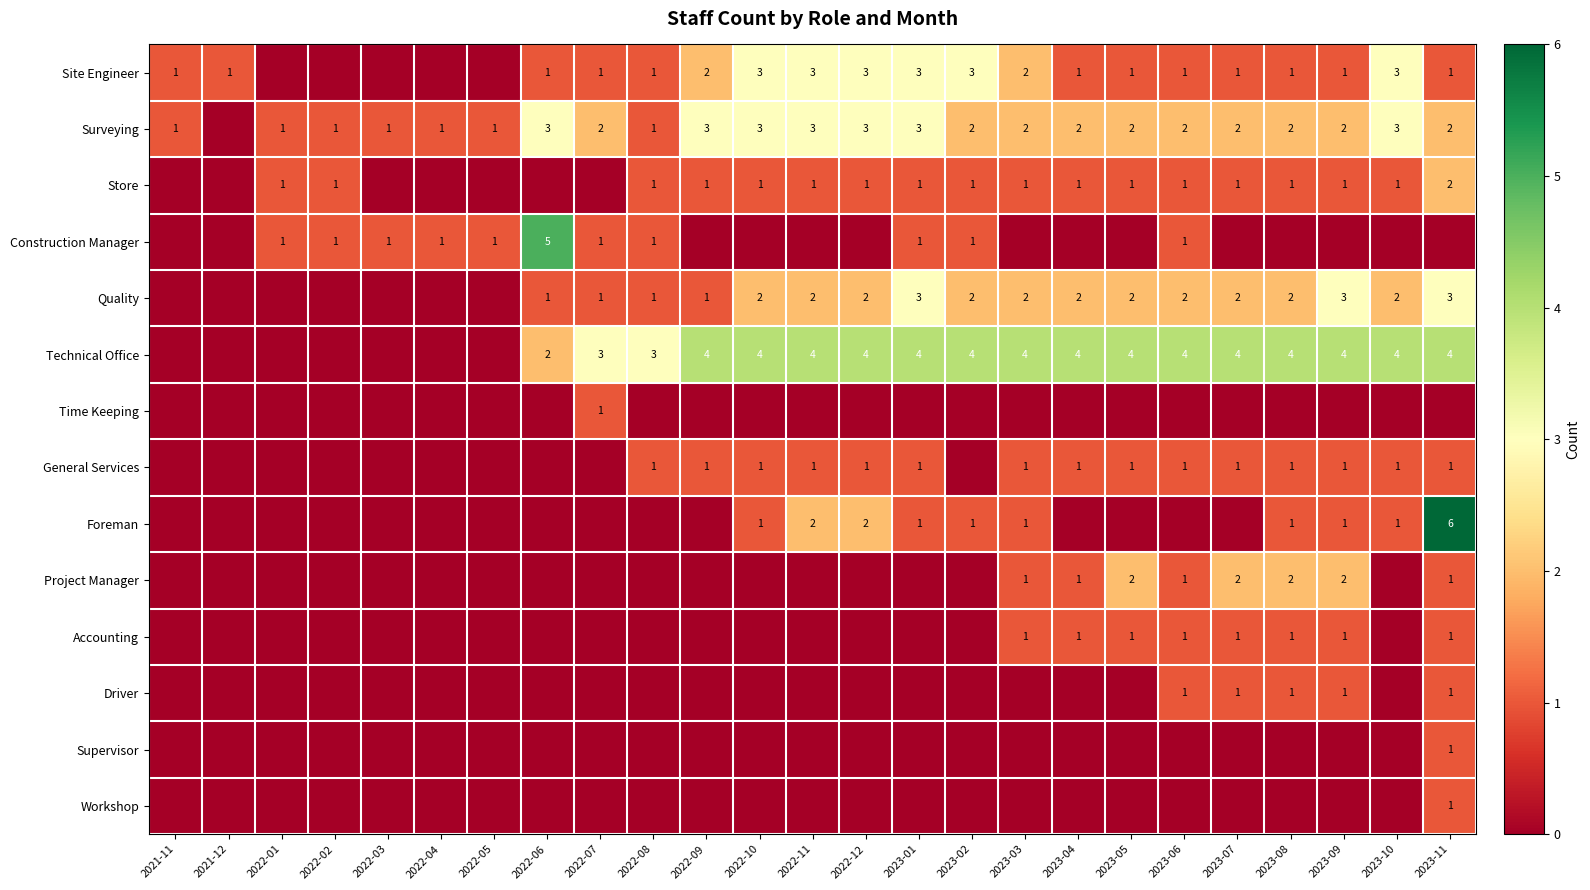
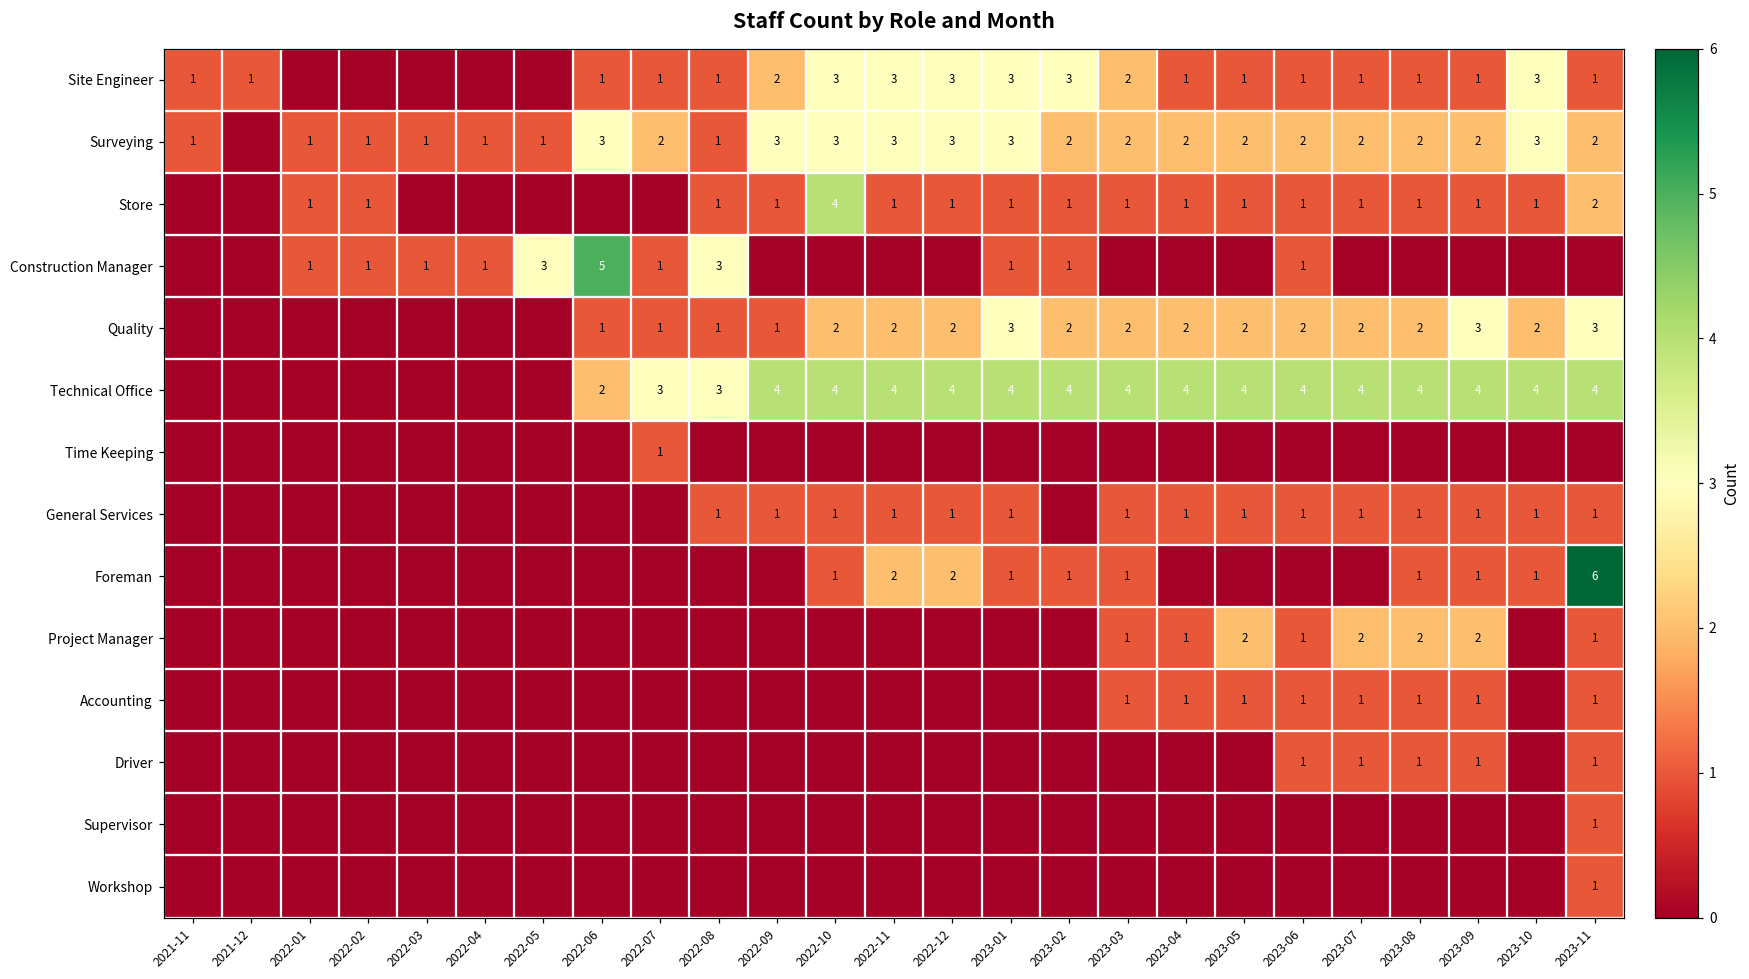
  {
    "Site Engineer": {
      "2021-11": 1,
      "2021-12": 1,
      "2022-06": 1,
      "2022-07": 1,
      "2022-08": 1,
      "2022-09": 2,
      "2022-10": 3,
      "2022-11": 3,
      "2022-12": 3,
      "2023-01": 3,
      "2023-02": 3,
      "2023-03": 2,
      "2023-04": 1,
      "2023-05": 1,
      "2023-06": 1,
      "2023-07": 1,
      "2023-08": 1,
      "2023-09": 1,
      "2023-10": 3,
      "2023-11": 1
    },
    "Surveying": {
      "2021-11": 1,
      "2022-01": 1,
      "2022-02": 1,
      "2022-03": 1,
      "2022-04": 1,
      "2022-05": 1,
      "2022-06": 3,
      "2022-07": 2,
      "2022-08": 1,
      "2022-09": 3,
      "2022-10": 3,
      "2022-11": 3,
      "2022-12": 3,
      "2023-01": 3,
      "2023-02": 2,
      "2023-03": 2,
      "2023-04": 2,
      "2023-05": 2,
      "2023-06": 2,
      "2023-07": 2,
      "2023-08": 2,
      "2023-09": 2,
      "2023-10": 3,
      "2023-11": 2
    },
    "Store": {
      "2022-01": 1,
      "2022-02": 1,
      "2022-08": 1,
      "2022-09": 1,
-     "2022-10": 1,
+     "2022-10": 4,
      "2022-11": 1,
      "2022-12": 1,
      "2023-01": 1,
      "2023-02": 1,
      "2023-03": 1,
      "2023-04": 1,
      "2023-05": 1,
      "2023-06": 1,
      "2023-07": 1,
      "2023-08": 1,
      "2023-09": 1,
      "2023-10": 1,
      "2023-11": 2
    },
    "Construction Manager": {
      "2022-01": 1,
      "2022-02": 1,
      "2022-03": 1,
      "2022-04": 1,
-     "2022-05": 1,
+     "2022-05": 3,
      "2022-06": 5,
      "2022-07": 1,
-     "2022-08": 1,
+     "2022-08": 3,
      "2023-01": 1,
      "2023-02": 1,
      "2023-06": 1
    },
    "Quality": {
      "2022-06": 1,
      "2022-07": 1,
      "2022-08": 1,
      "2022-09": 1,
      "2022-10": 2,
      "2022-11": 2,
      "2022-12": 2,
      "2023-01": 3,
      "2023-02": 2,
      "2023-03": 2,
      "2023-04": 2,
      "2023-05": 2,
      "2023-06": 2,
      "2023-07": 2,
      "2023-08": 2,
      "2023-09": 3,
      "2023-10": 2,
      "2023-11": 3
    },
    "Technical Office": {
      "2022-06": 2,
      "2022-07": 3,
      "2022-08": 3,
      "2022-09": 4,
      "2022-10": 4,
      "2022-11": 4,
      "2022-12": 4,
      "2023-01": 4,
      "2023-02": 4,
      "2023-03": 4,
      "2023-04": 4,
      "2023-05": 4,
      "2023-06": 4,
      "2023-07": 4,
      "2023-08": 4,
      "2023-09": 4,
      "2023-10": 4,
      "2023-11": 4
    },
    "Time Keeping": {
      "2022-07": 1
    },
    "General Services": {
      "2022-08": 1,
      "2022-09": 1,
      "2022-10": 1,
      "2022-11": 1,
      "2022-12": 1,
      "2023-01": 1,
      "2023-03": 1,
      "2023-04": 1,
      "2023-05": 1,
      "2023-06": 1,
      "2023-07": 1,
      "2023-08": 1,
      "2023-09": 1,
      "2023-10": 1,
      "2023-11": 1
    },
    "Foreman": {
      "2022-10": 1,
      "2022-11": 2,
      "2022-12": 2,
      "2023-01": 1,
      "2023-02": 1,
      "2023-03": 1,
      "2023-08": 1,
      "2023-09": 1,
      "2023-10": 1,
      "2023-11": 6
    },
    "Project Manager": {
      "2023-03": 1,
      "2023-04": 1,
      "2023-05": 2,
      "2023-06": 1,
      "2023-07": 2,
      "2023-08": 2,
      "2023-09": 2,
      "2023-11": 1
    },
    "Accounting": {
      "2023-03": 1,
      "2023-04": 1,
      "2023-05": 1,
      "2023-06": 1,
      "2023-07": 1,
      "2023-08": 1,
      "2023-09": 1,
      "2023-11": 1
    },
    "Driver": {
      "2023-06": 1,
      "2023-07": 1,
      "2023-08": 1,
      "2023-09": 1,
      "2023-11": 1
    },
    "Supervisor": {
      "2023-11": 1
    },
    "Workshop": {
      "2023-11": 1
    }
  }
